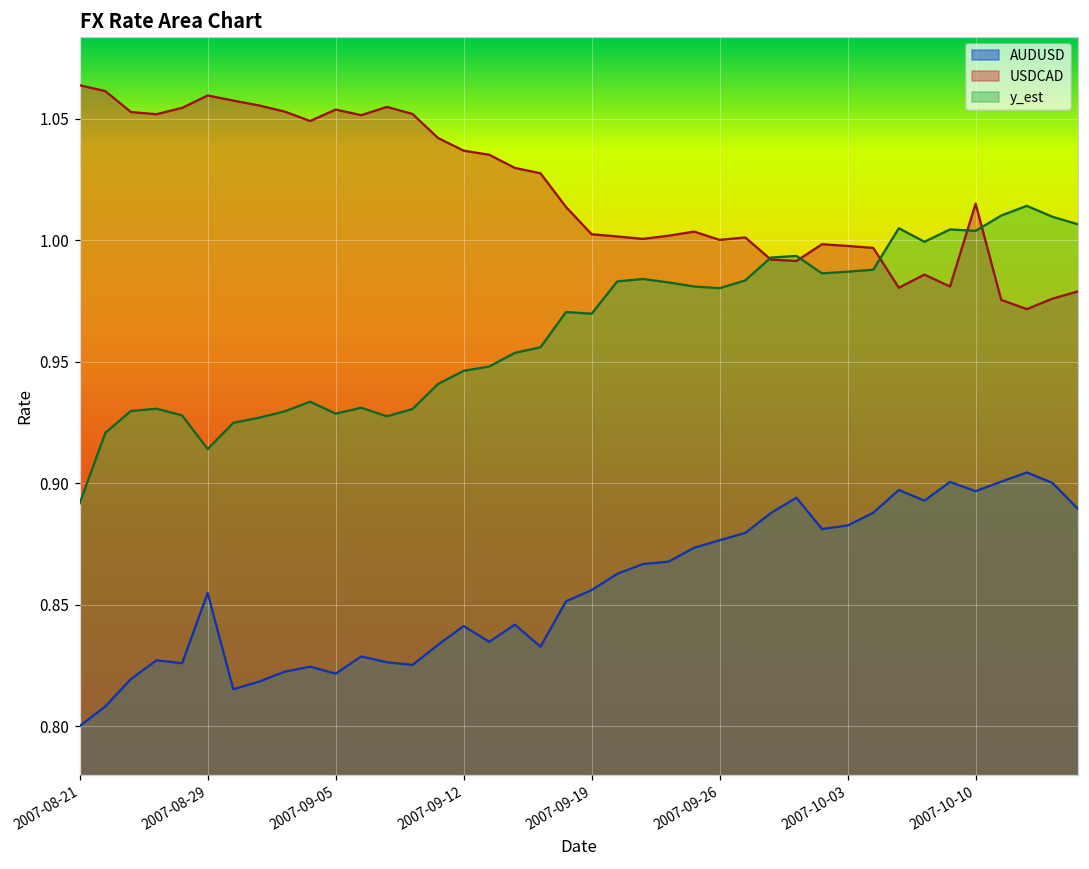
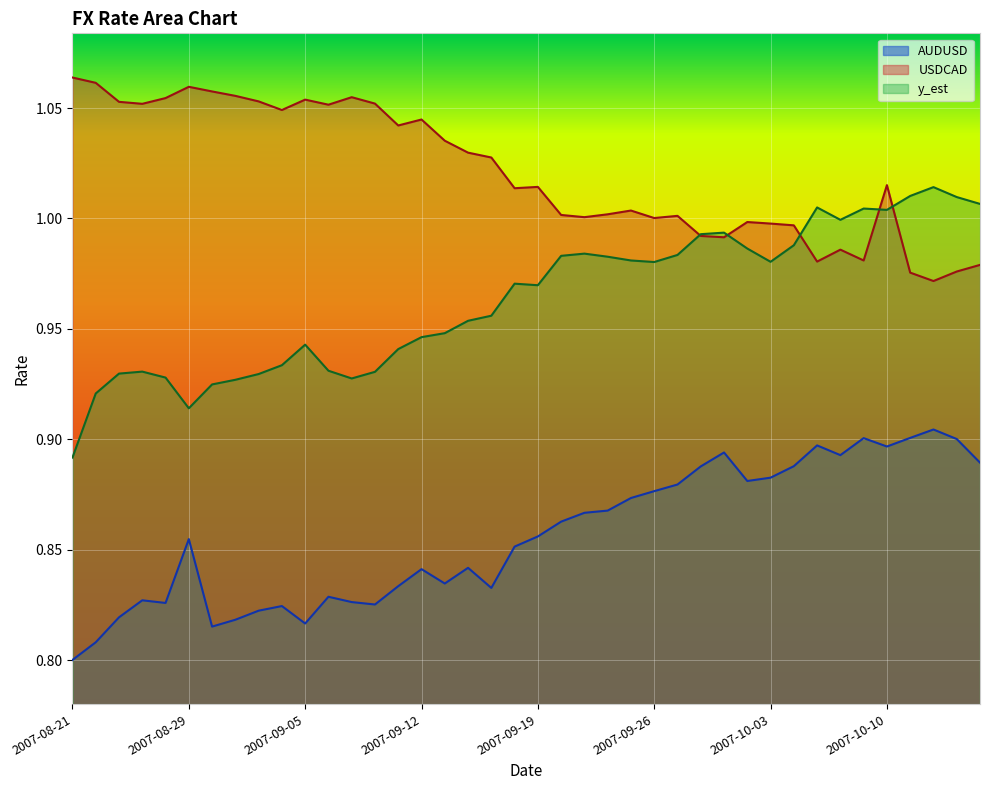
  {
    "AUDUSD": {
      "2007-08-21": 0.800,
      "2007-08-29": 0.855,
-     "2007-09-05": 0.822,
+     "2007-09-05": 0.817,
      "2007-09-12": 0.841,
      "2007-09-19": 0.856,
      "2007-09-26": 0.877,
      "2007-10-03": 0.883,
      "2007-10-10": 0.897
    },
    "USDCAD": {
      "2007-08-21": 1.064,
      "2007-08-29": 1.060,
      "2007-09-05": 1.054,
-     "2007-09-12": 1.037,
-     "2007-09-19": 1.003,
+     "2007-09-12": 1.045,
+     "2007-09-19": 1.014,
      "2007-09-26": 1.000,
      "2007-10-03": 0.998,
      "2007-10-10": 1.015
    },
    "y_est": {
      "2007-08-21": 0.892,
      "2007-08-29": 0.914,
-     "2007-09-05": 0.929,
+     "2007-09-05": 0.943,
      "2007-09-12": 0.946,
      "2007-09-19": 0.970,
      "2007-09-26": 0.980,
-     "2007-10-03": 0.987,
+     "2007-10-03": 0.980,
      "2007-10-10": 1.004
    }
  }
